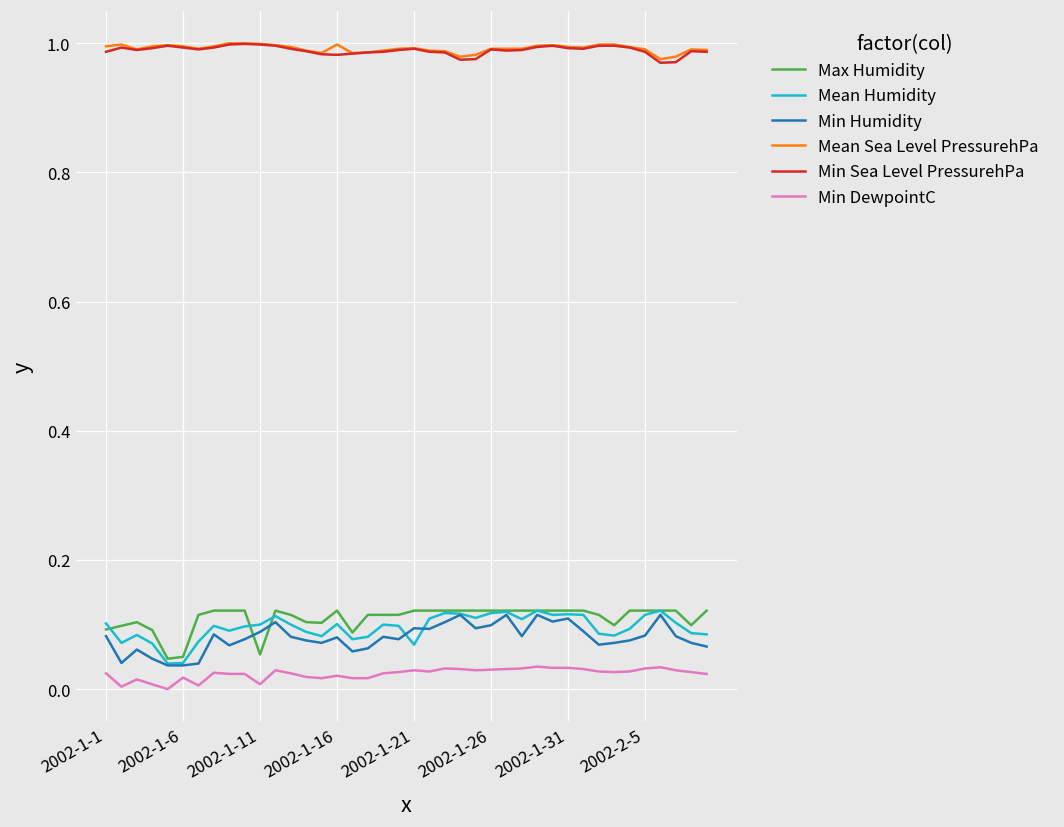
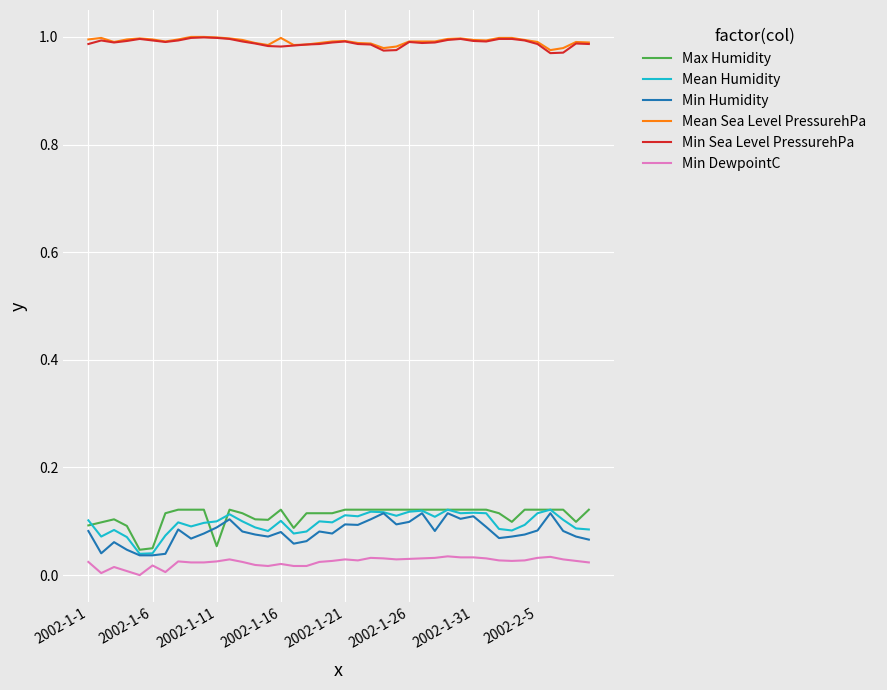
  {
    "Max Humidity": {
      "2002-1-1": 0.09,
      "2002-1-6": 0.05,
      "2002-1-11": 0.05,
      "2002-1-16": 0.12,
      "2002-1-21": 0.12,
      "2002-1-31": 0.12,
      "2002-2-5": 0.12
    },
    "Mean Humidity": {
      "2002-1-1": 0.10,
      "2002-1-11": 0.10,
      "2002-1-16": 0.10,
-     "2002-1-21": 0.07,
+     "2002-1-21": 0.11,
      "2002-1-31": 0.12,
      "2002-2-5": 0.11
    },
    "Min Humidity": {
      "2002-1-1": 0.08,
      "2002-1-11": 0.09,
      "2002-1-16": 0.08,
      "2002-1-21": 0.09,
      "2002-1-26": 0.10,
      "2002-1-31": 0.11,
      "2002-2-5": 0.08
    },
    "Mean Sea Level PressurehPa": {
      "2002-1-1": 1.00,
      "2002-1-16": 1.00
    },
    "Min Sea Level PressurehPa": {
      "2002-1-1": 0.99,
      "2002-1-16": 0.98
    },
    "Min DewpointC": {
      "2002-1-1": 0.02,
      "2002-1-6": 0.02,
-     "2002-1-11": 0.01,
+     "2002-1-11": 0.03,
      "2002-1-16": 0.02,
      "2002-1-21": 0.03,
      "2002-1-26": 0.03,
      "2002-1-31": 0.03,
      "2002-2-5": 0.03
    }
  }
